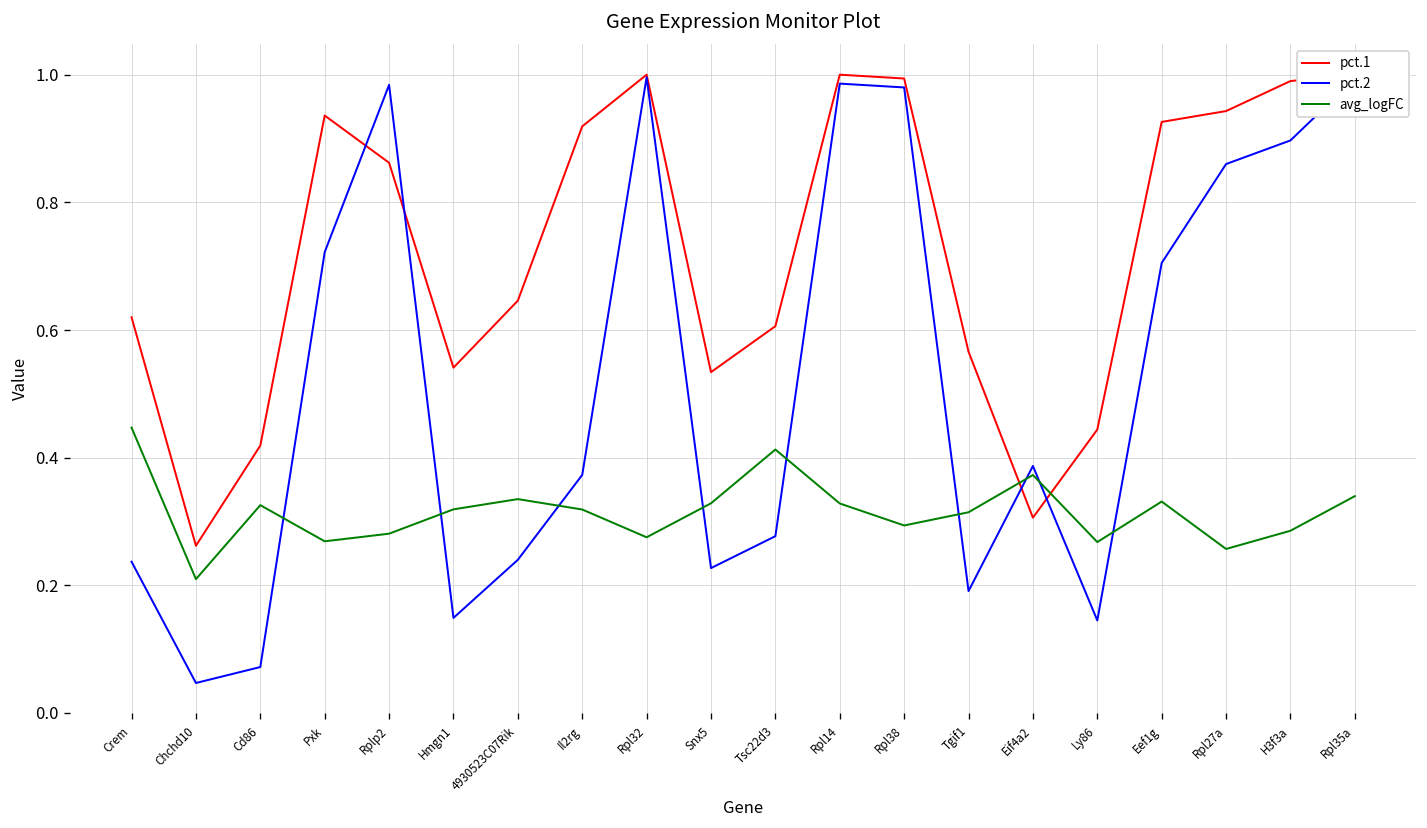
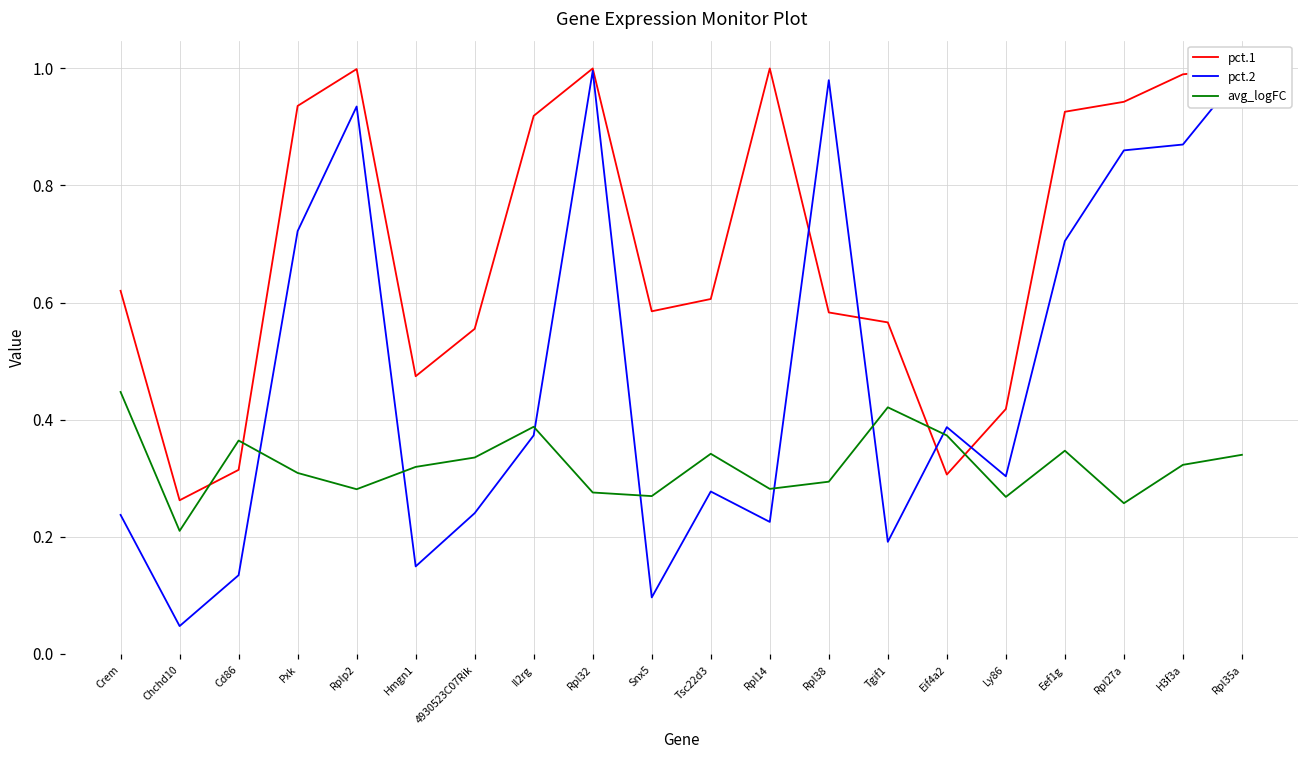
  {
    "pct.1": {
      "Crem": 0.62,
      "Chchd10": 0.26,
-     "Cd86": 0.42,
+     "Cd86": 0.31,
      "Pxk": 0.94,
-     "Rplp2": 0.86,
-     "Hmgn1": 0.54,
-     "4930523C07Rik": 0.65,
+     "Rplp2": 1.00,
+     "Hmgn1": 0.47,
+     "4930523C07Rik": 0.56,
      "Il2rg": 0.92,
-     "Snx5": 0.53,
+     "Snx5": 0.59,
      "Tsc22d3": 0.61,
      "Rpl14": 1.00,
-     "Rpl38": 0.99,
+     "Rpl38": 0.58,
      "Tgif1": 0.57,
      "Eif4a2": 0.31,
-     "Ly86": 0.44,
+     "Ly86": 0.42,
      "Eef1g": 0.93,
      "Rpl27a": 0.94,
      "H3f3a": 0.99
    },
    "pct.2": {
      "Crem": 0.24,
      "Chchd10": 0.05,
-     "Cd86": 0.07,
+     "Cd86": 0.13,
      "Pxk": 0.72,
-     "Rplp2": 0.98,
+     "Rplp2": 0.94,
      "Hmgn1": 0.15,
      "4930523C07Rik": 0.24,
      "Il2rg": 0.37,
-     "Snx5": 0.23,
+     "Snx5": 0.10,
      "Tsc22d3": 0.28,
-     "Rpl14": 0.99,
+     "Rpl14": 0.23,
      "Rpl38": 0.98,
      "Tgif1": 0.19,
      "Eif4a2": 0.39,
-     "Ly86": 0.15,
+     "Ly86": 0.30,
      "Eef1g": 0.71,
      "Rpl27a": 0.86,
-     "H3f3a": 0.90
+     "H3f3a": 0.87
    },
    "avg_logFC": {
      "Crem": 0.45,
      "Chchd10": 0.21,
-     "Cd86": 0.33,
-     "Pxk": 0.27,
+     "Cd86": 0.36,
+     "Pxk": 0.31,
      "Rplp2": 0.28,
      "Hmgn1": 0.32,
      "4930523C07Rik": 0.34,
-     "Il2rg": 0.32,
+     "Il2rg": 0.39,
      "Rpl32": 0.28,
-     "Snx5": 0.33,
-     "Tsc22d3": 0.41,
-     "Rpl14": 0.33,
+     "Snx5": 0.27,
+     "Tsc22d3": 0.34,
+     "Rpl14": 0.28,
      "Rpl38": 0.29,
-     "Tgif1": 0.31,
+     "Tgif1": 0.42,
      "Eif4a2": 0.37,
      "Ly86": 0.27,
-     "Eef1g": 0.33,
+     "Eef1g": 0.35,
      "Rpl27a": 0.26,
-     "H3f3a": 0.29,
+     "H3f3a": 0.32,
      "Rpl35a": 0.34
    }
  }
